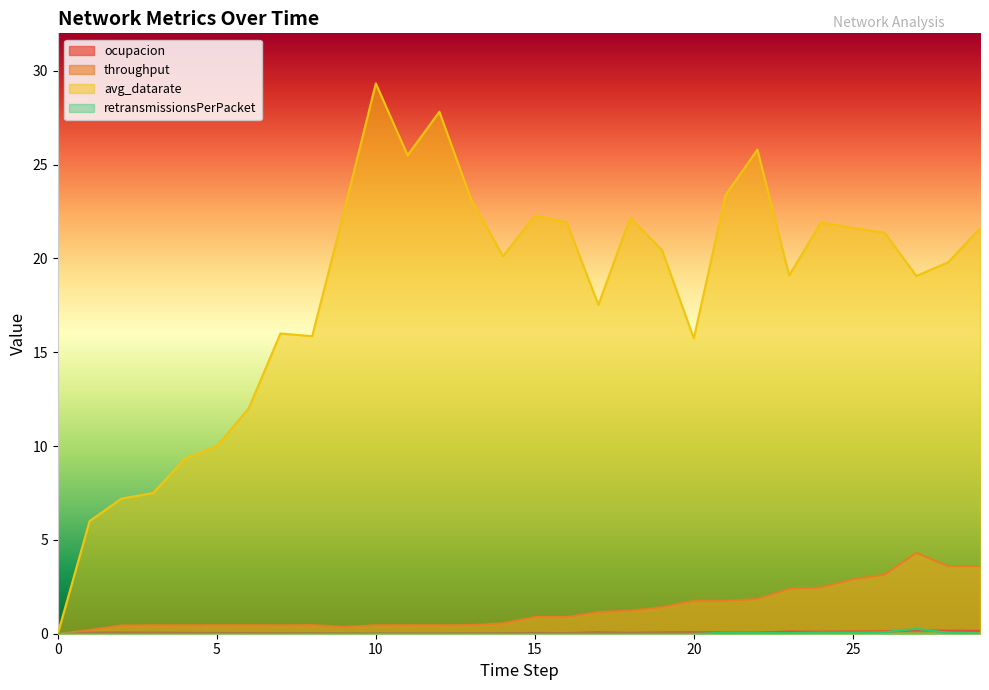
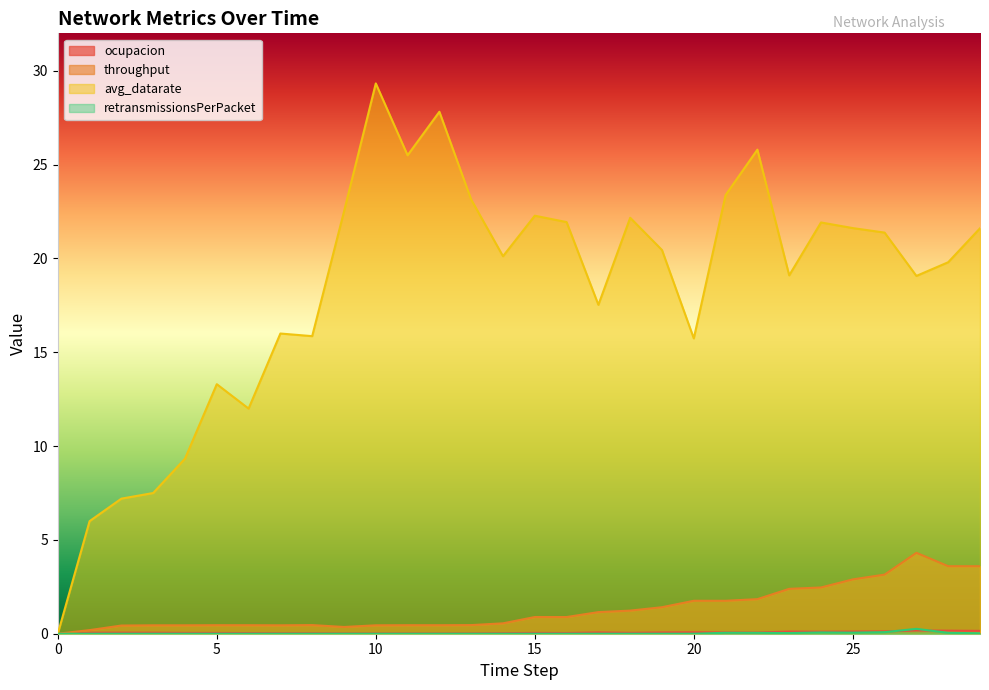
  {
    "avg_datarate": {
-     "5": 10.0,
+     "5": 13.3,
      "10": 29.3,
      "15": 22.3,
      "20": 15.7,
      "25": 21.6
    }
  }
